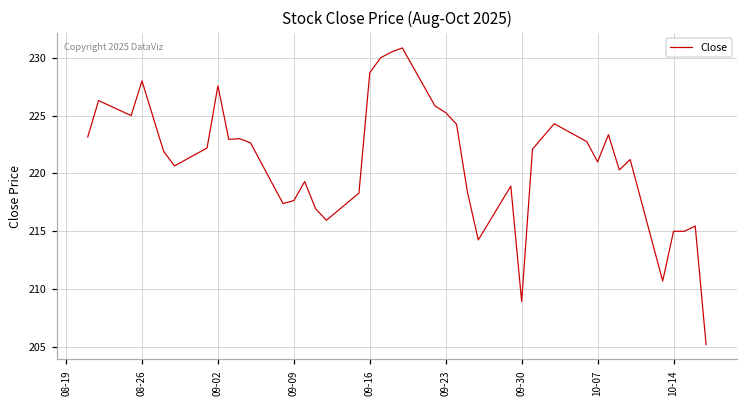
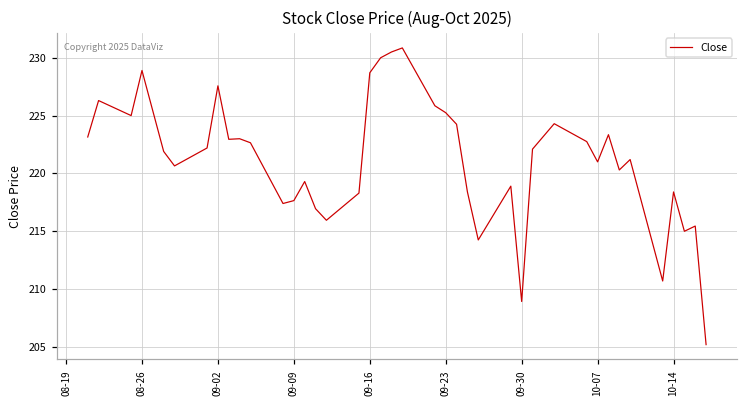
  {
-   "08-26": 228.0,
+   "08-26": 228.9,
    "09-02": 227.6,
    "09-09": 217.6,
    "09-16": 228.7,
    "09-23": 225.3,
    "09-30": 208.9,
    "10-07": 221.0,
-   "10-14": 215.0
+   "10-14": 218.4
  }
